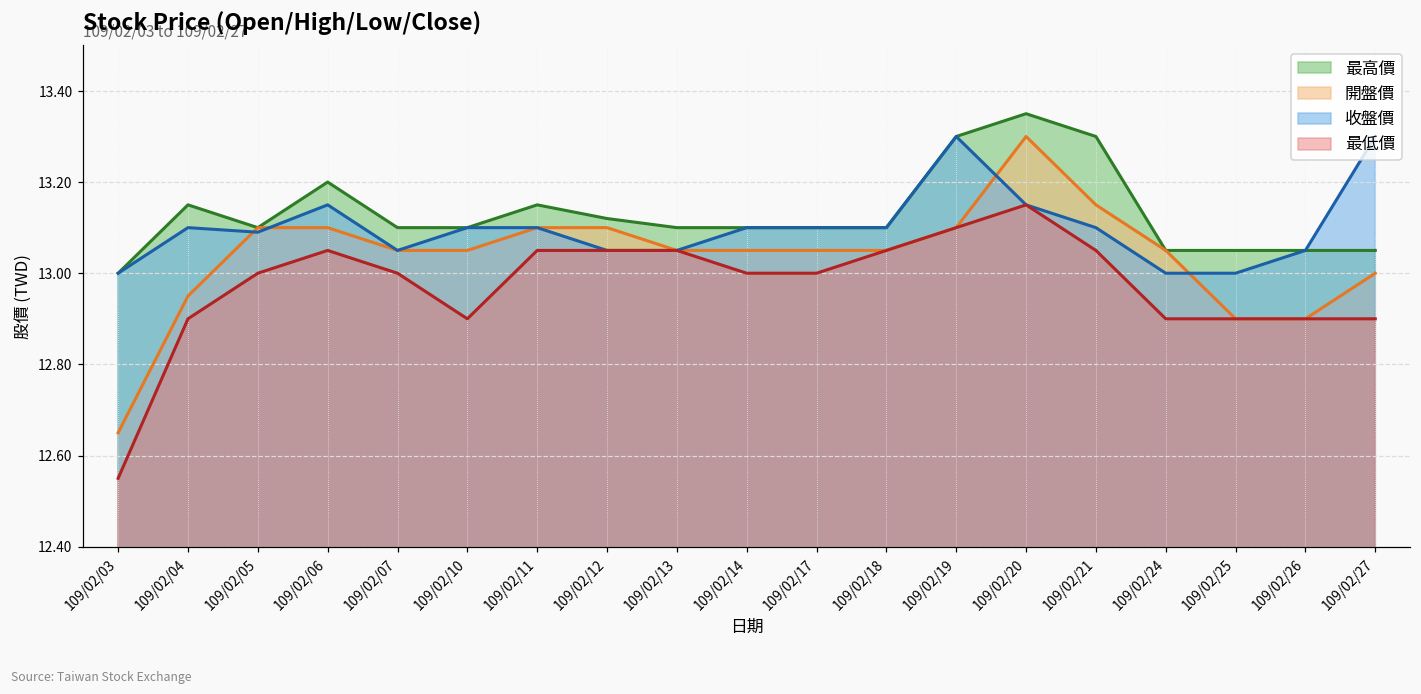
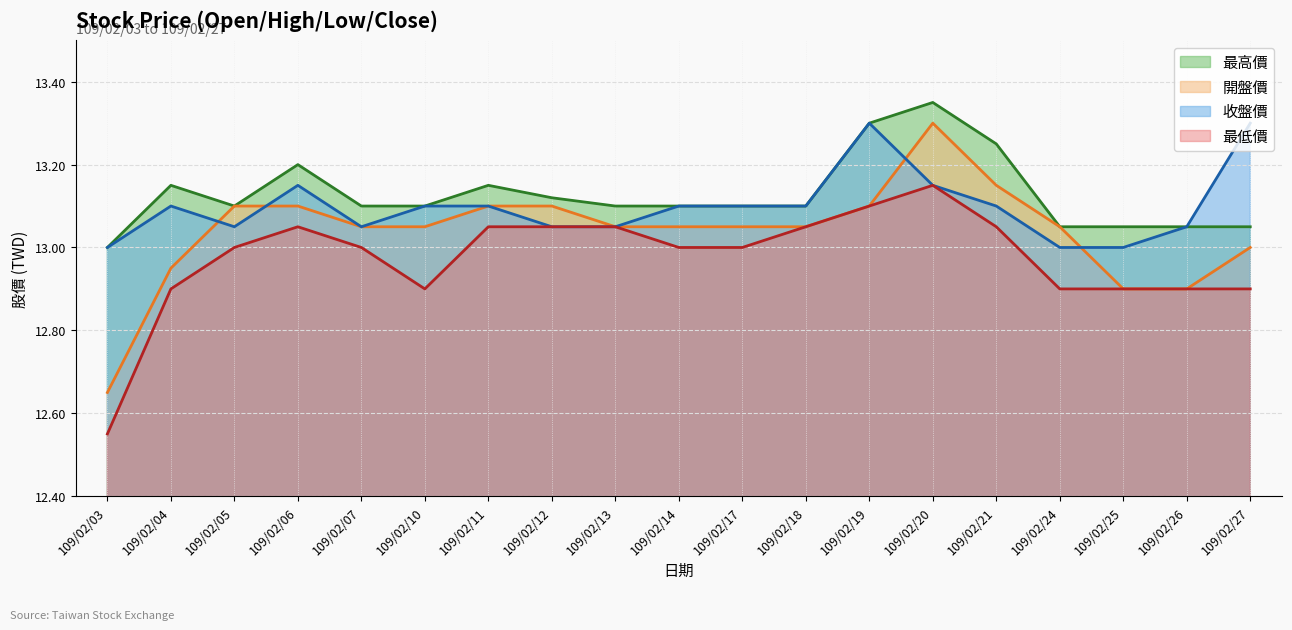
  {
    "最高價": {
      "109/02/04": 13.15,
      "109/02/06": 13.20,
      "109/02/07": 13.10,
      "109/02/11": 13.15,
      "109/02/12": 13.12,
      "109/02/13": 13.10,
      "109/02/20": 13.35,
-     "109/02/21": 13.30,
+     "109/02/21": 13.25,
      "109/02/25": 13.05,
      "109/02/27": 13.05
    },
    "收盤價": {
      "109/02/04": 13.10,
-     "109/02/05": 13.09,
+     "109/02/05": 13.05,
      "109/02/06": 13.15,
      "109/02/21": 13.10,
      "109/02/24": 13.00,
      "109/02/25": 13.00
    }
  }
